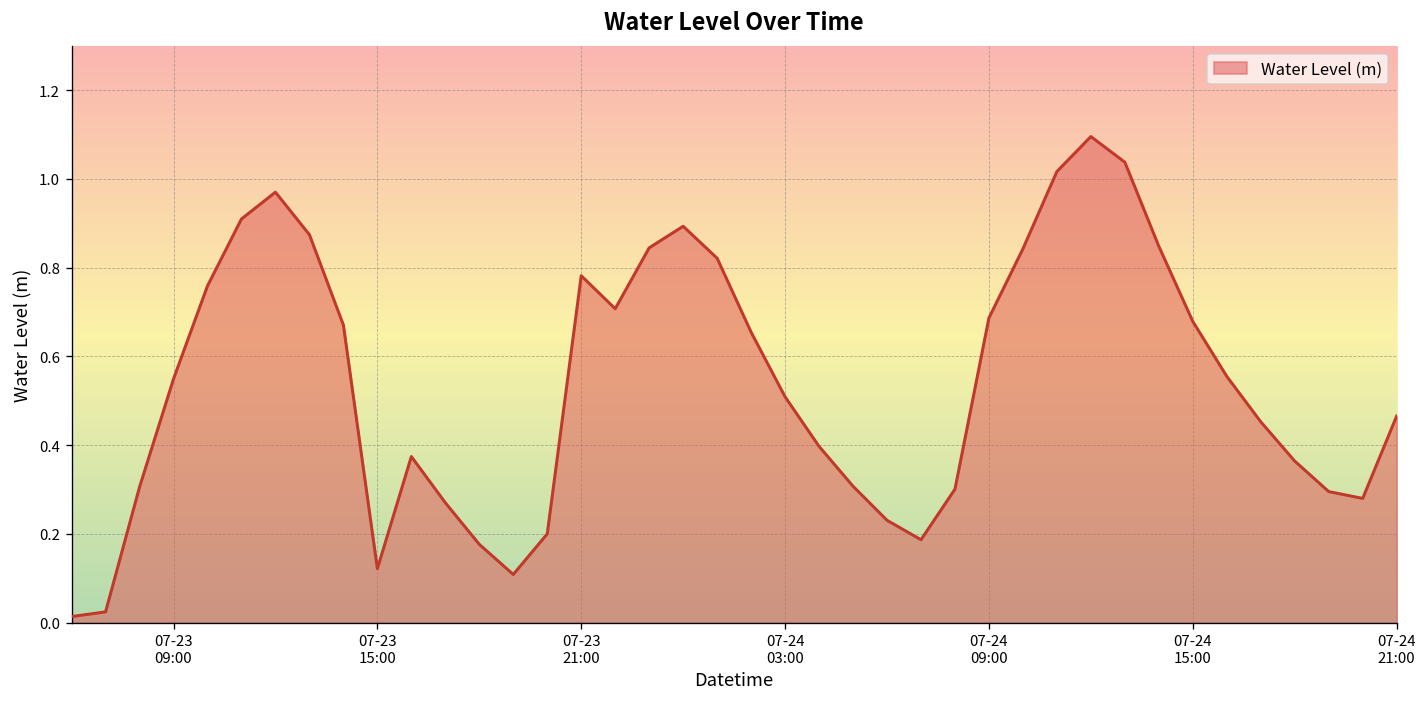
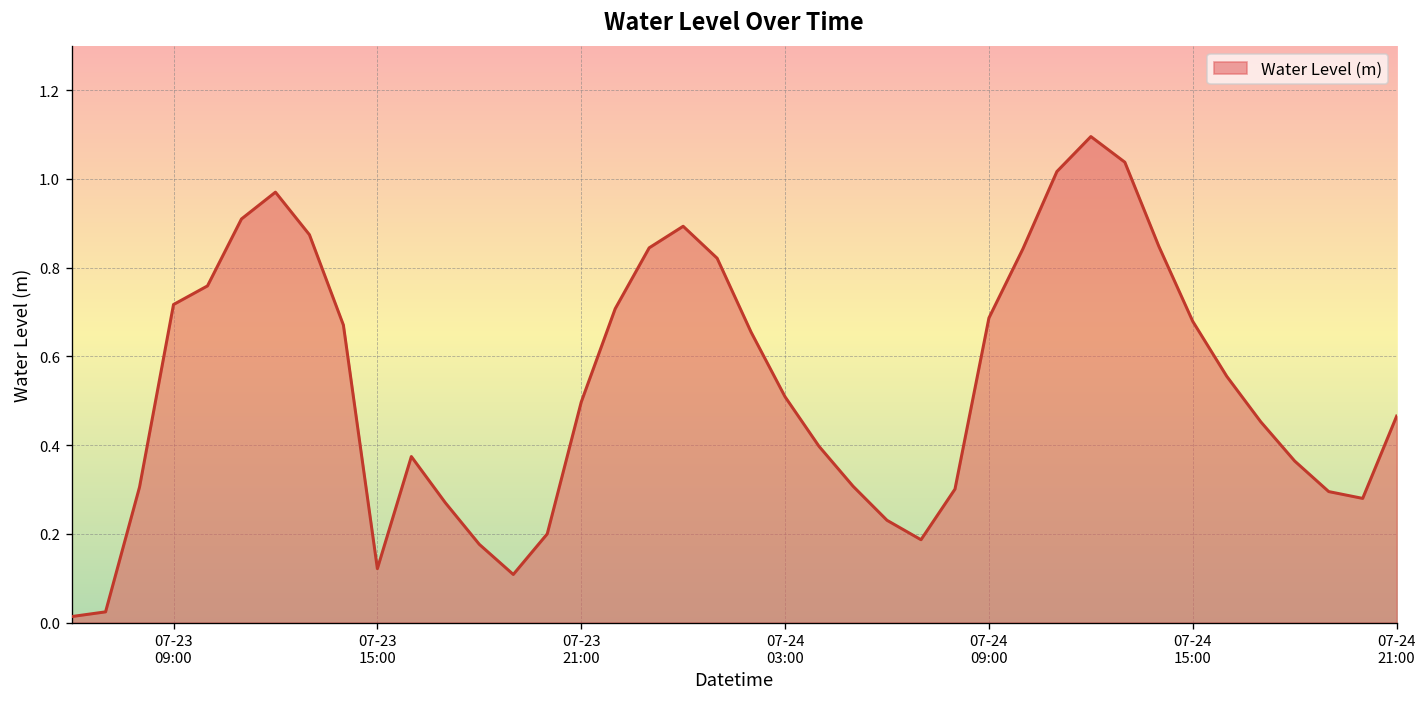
  {
-   "07-23 09:00": 0.55,
+   "07-23 09:00": 0.72,
    "07-23 15:00": 0.12,
-   "07-23 21:00": 0.78,
+   "07-23 21:00": 0.50,
    "07-24 03:00": 0.51,
    "07-24 09:00": 0.69,
    "07-24 15:00": 0.68,
    "07-24 21:00": 0.47
  }
